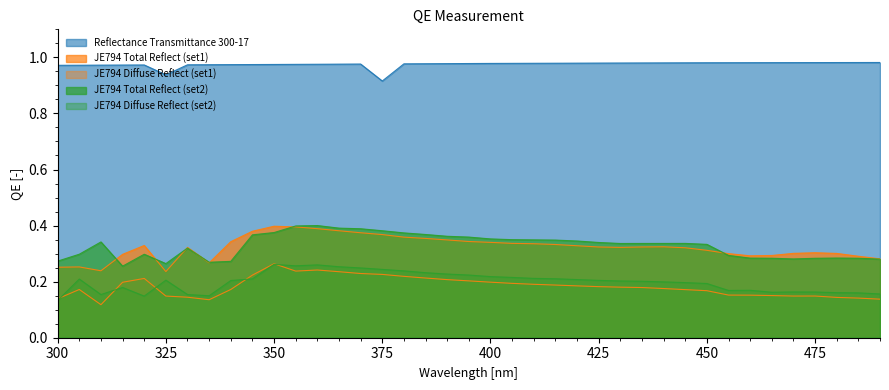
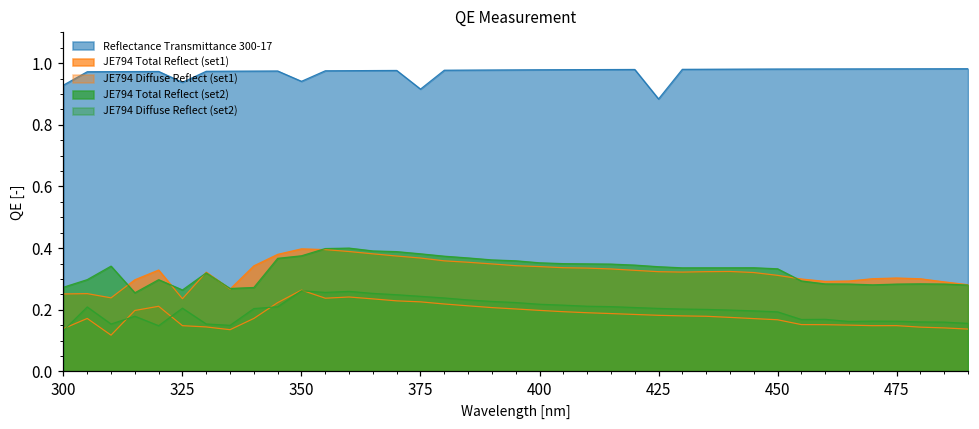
  {
    "Reflectance Transmittance 300-17": {
-     "300": 0.97,
+     "300": 0.93,
      "325": 0.94,
-     "350": 0.97,
+     "350": 0.94,
      "375": 0.92,
      "400": 0.98,
-     "425": 0.98,
+     "425": 0.88,
      "450": 0.98,
      "475": 0.98
    }
  }
